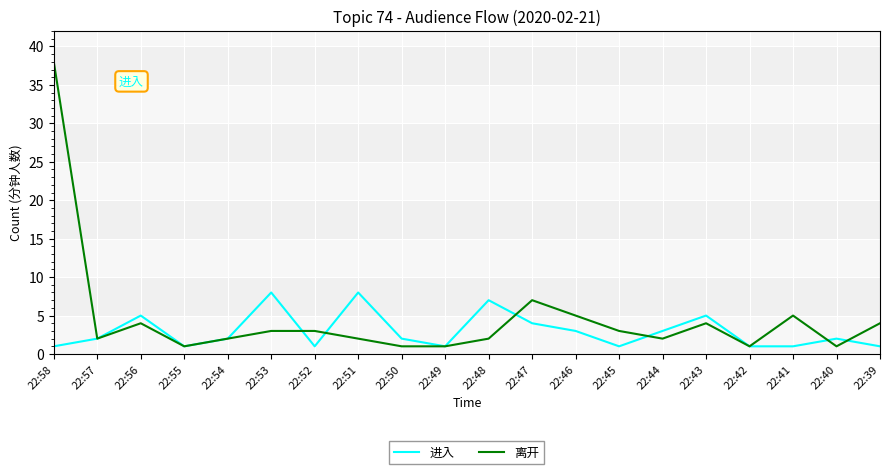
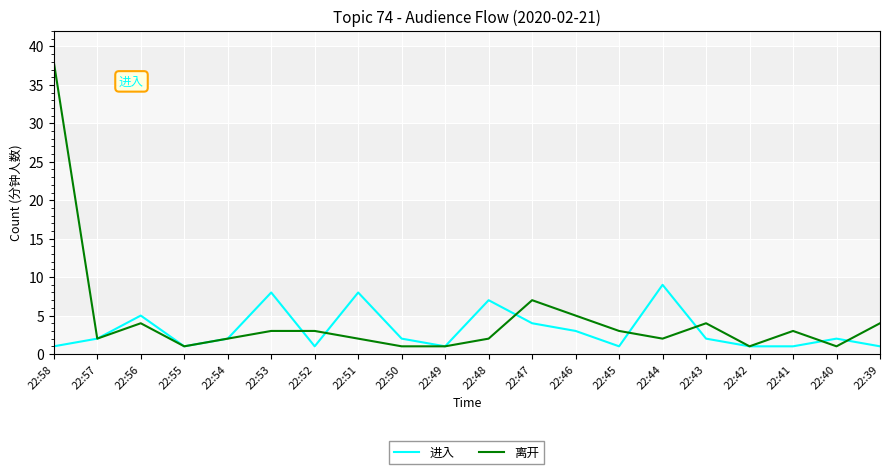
  {
    "进入": {
      "22:58": 1,
      "22:56": 5,
      "22:53": 8,
      "22:52": 1,
      "22:51": 8,
      "22:50": 2,
      "22:48": 7,
      "22:47": 4,
      "22:46": 3,
      "22:45": 1,
-     "22:44": 3,
-     "22:43": 5,
+     "22:44": 9,
+     "22:43": 2,
      "22:41": 1,
      "22:40": 2,
      "22:39": 1
    },
    "离开": {
      "22:58": 38,
      "22:56": 4,
      "22:53": 3,
      "22:52": 3,
      "22:51": 2,
      "22:50": 1,
      "22:48": 2,
      "22:47": 7,
      "22:46": 5,
      "22:45": 3,
      "22:44": 2,
      "22:43": 4,
-     "22:41": 5,
+     "22:41": 3,
      "22:40": 1,
      "22:39": 4
    }
  }
